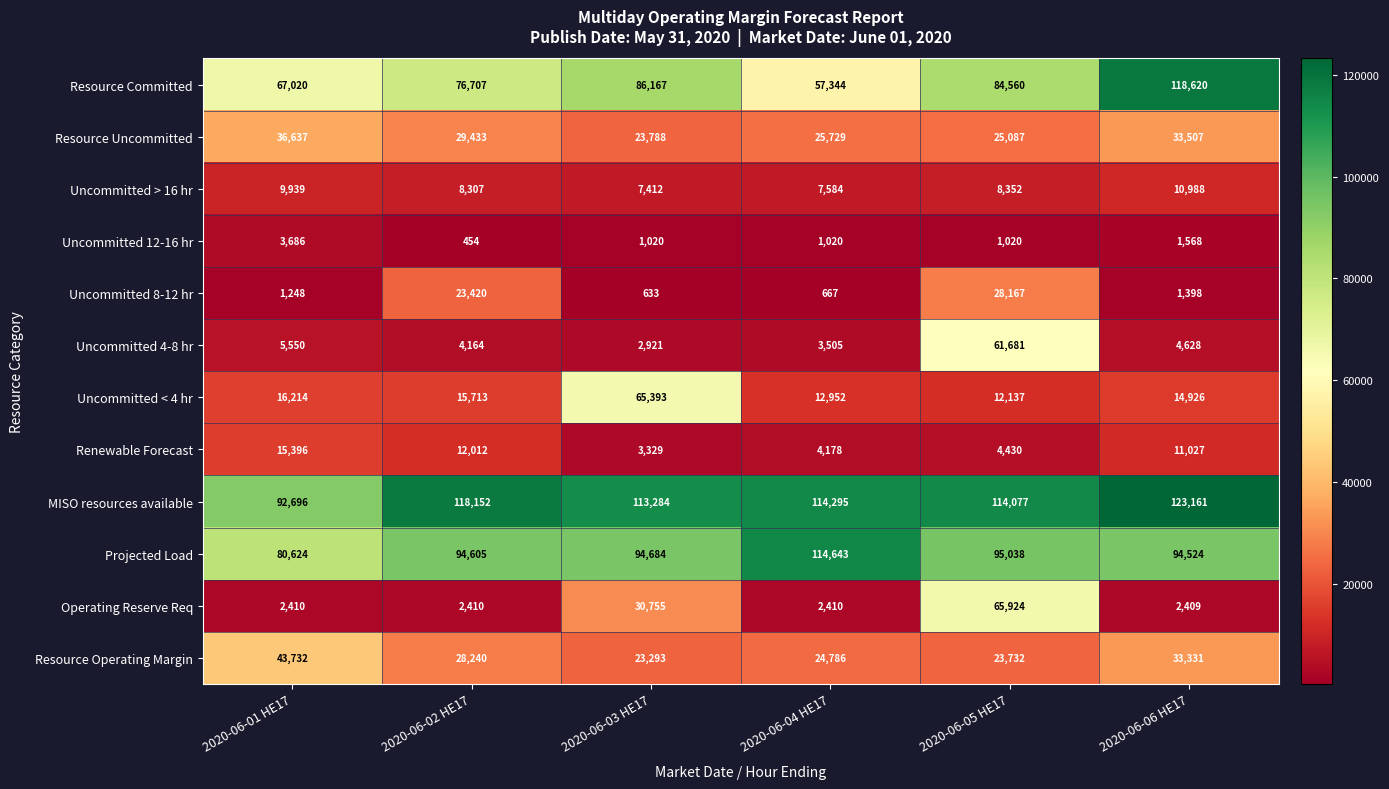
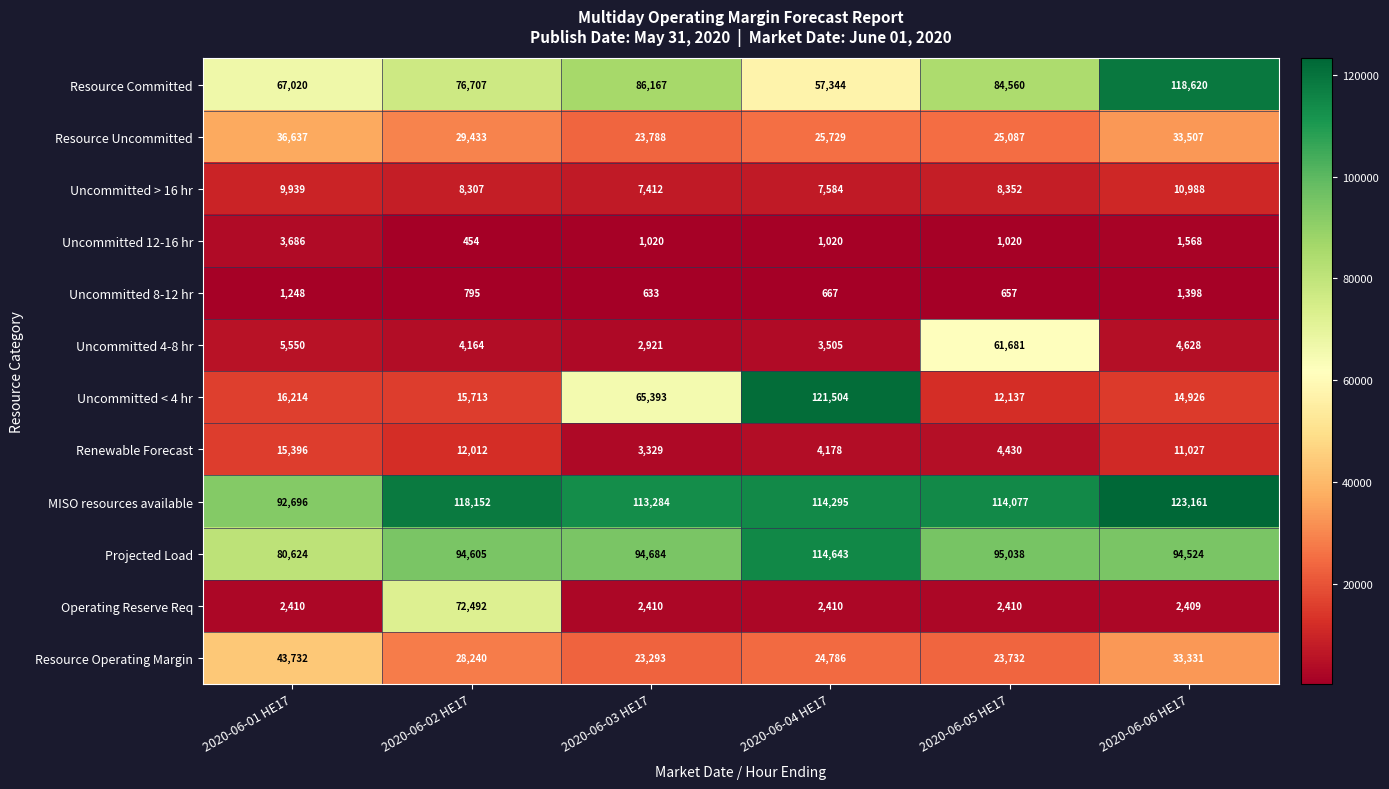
  {
    "Resource Committed": {
      "2020-06-01 HE17": "67,020",
      "2020-06-02 HE17": "76,707",
      "2020-06-03 HE17": "86,167",
      "2020-06-04 HE17": "57,344",
      "2020-06-05 HE17": "84,560",
      "2020-06-06 HE17": "118,620"
    },
    "Resource Uncommitted": {
      "2020-06-01 HE17": "36,637",
      "2020-06-02 HE17": "29,433",
      "2020-06-03 HE17": "23,788",
      "2020-06-04 HE17": "25,729",
      "2020-06-05 HE17": "25,087",
      "2020-06-06 HE17": "33,507"
    },
    "Uncommitted > 16 hr": {
      "2020-06-01 HE17": "9,939",
      "2020-06-02 HE17": "8,307",
      "2020-06-03 HE17": "7,412",
      "2020-06-04 HE17": "7,584",
      "2020-06-05 HE17": "8,352",
      "2020-06-06 HE17": "10,988"
    },
    "Uncommitted 12-16 hr": {
      "2020-06-01 HE17": "3,686",
      "2020-06-02 HE17": "454",
      "2020-06-03 HE17": "1,020",
      "2020-06-04 HE17": "1,020",
      "2020-06-05 HE17": "1,020",
      "2020-06-06 HE17": "1,568"
    },
    "Uncommitted 8-12 hr": {
      "2020-06-01 HE17": "1,248",
-     "2020-06-02 HE17": "23,420",
+     "2020-06-02 HE17": "795",
      "2020-06-03 HE17": "633",
      "2020-06-04 HE17": "667",
-     "2020-06-05 HE17": "28,167",
+     "2020-06-05 HE17": "657",
      "2020-06-06 HE17": "1,398"
    },
    "Uncommitted 4-8 hr": {
      "2020-06-01 HE17": "5,550",
      "2020-06-02 HE17": "4,164",
      "2020-06-03 HE17": "2,921",
      "2020-06-04 HE17": "3,505",
      "2020-06-05 HE17": "61,681",
      "2020-06-06 HE17": "4,628"
    },
    "Uncommitted < 4 hr": {
      "2020-06-01 HE17": "16,214",
      "2020-06-02 HE17": "15,713",
      "2020-06-03 HE17": "65,393",
-     "2020-06-04 HE17": "12,952",
+     "2020-06-04 HE17": "121,504",
      "2020-06-05 HE17": "12,137",
      "2020-06-06 HE17": "14,926"
    },
    "Renewable Forecast": {
      "2020-06-01 HE17": "15,396",
      "2020-06-02 HE17": "12,012",
      "2020-06-03 HE17": "3,329",
      "2020-06-04 HE17": "4,178",
      "2020-06-05 HE17": "4,430",
      "2020-06-06 HE17": "11,027"
    },
    "MISO resources available": {
      "2020-06-01 HE17": "92,696",
      "2020-06-02 HE17": "118,152",
      "2020-06-03 HE17": "113,284",
      "2020-06-04 HE17": "114,295",
      "2020-06-05 HE17": "114,077",
      "2020-06-06 HE17": "123,161"
    },
    "Projected Load": {
      "2020-06-01 HE17": "80,624",
      "2020-06-02 HE17": "94,605",
      "2020-06-03 HE17": "94,684",
      "2020-06-04 HE17": "114,643",
      "2020-06-05 HE17": "95,038",
      "2020-06-06 HE17": "94,524"
    },
    "Operating Reserve Req": {
      "2020-06-01 HE17": "2,410",
-     "2020-06-02 HE17": "2,410",
-     "2020-06-03 HE17": "30,755",
+     "2020-06-02 HE17": "72,492",
+     "2020-06-03 HE17": "2,410",
      "2020-06-04 HE17": "2,410",
-     "2020-06-05 HE17": "65,924",
+     "2020-06-05 HE17": "2,410",
      "2020-06-06 HE17": "2,409"
    },
    "Resource Operating Margin": {
      "2020-06-01 HE17": "43,732",
      "2020-06-02 HE17": "28,240",
      "2020-06-03 HE17": "23,293",
      "2020-06-04 HE17": "24,786",
      "2020-06-05 HE17": "23,732",
      "2020-06-06 HE17": "33,331"
    }
  }
